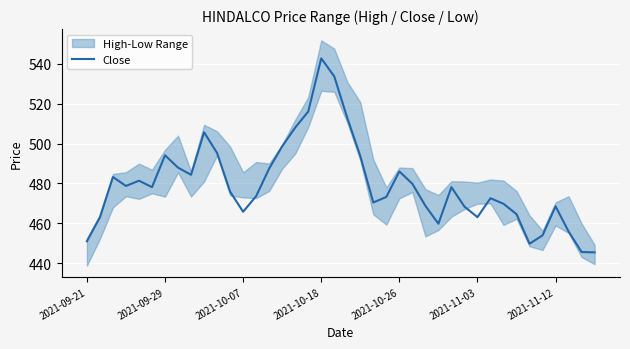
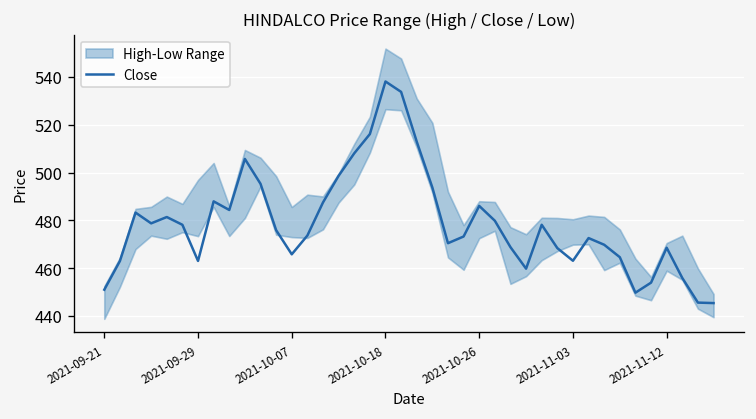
  {
    "Close": {
      "2021-09-21": 451,
-     "2021-09-29": 494,
+     "2021-09-29": 463,
      "2021-10-07": 466,
-     "2021-10-18": 543,
+     "2021-10-18": 538,
      "2021-10-26": 486,
      "2021-11-03": 463,
      "2021-11-12": 469
    }
  }
